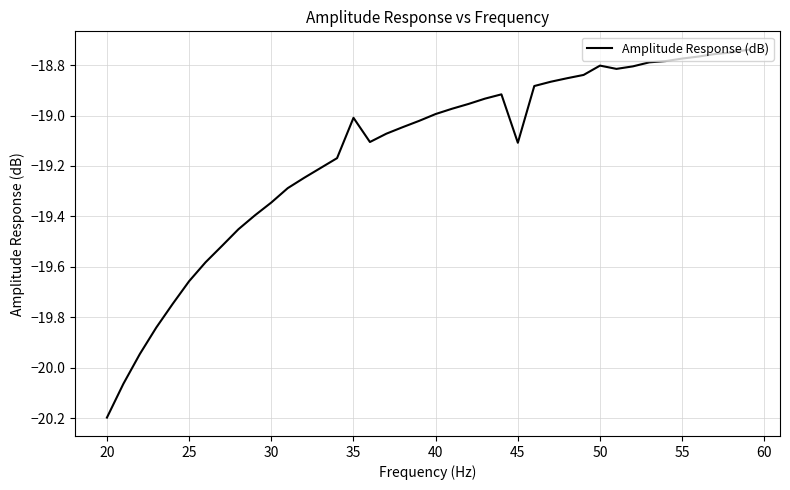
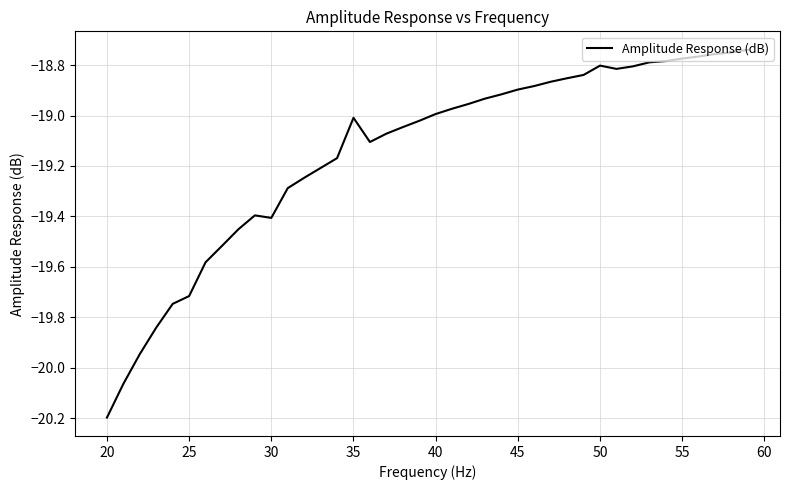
  {
    "20": -20.20,
-   "25": -19.66,
-   "30": -19.35,
+   "25": -19.72,
+   "30": -19.41,
    "35": -19.01,
    "40": -18.99,
-   "45": -19.11,
+   "45": -18.90,
    "50": -18.80
  }
